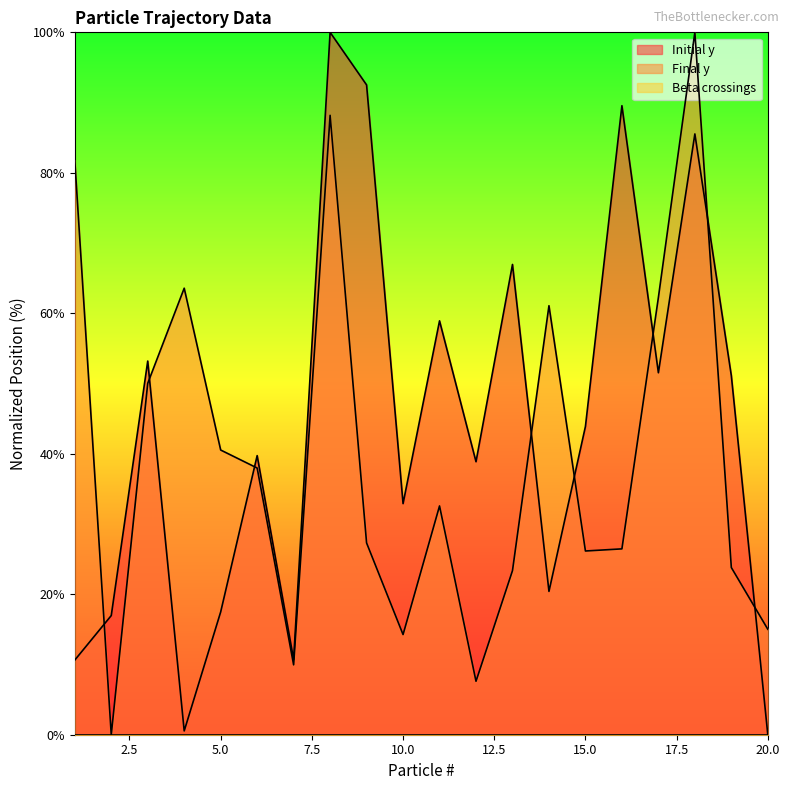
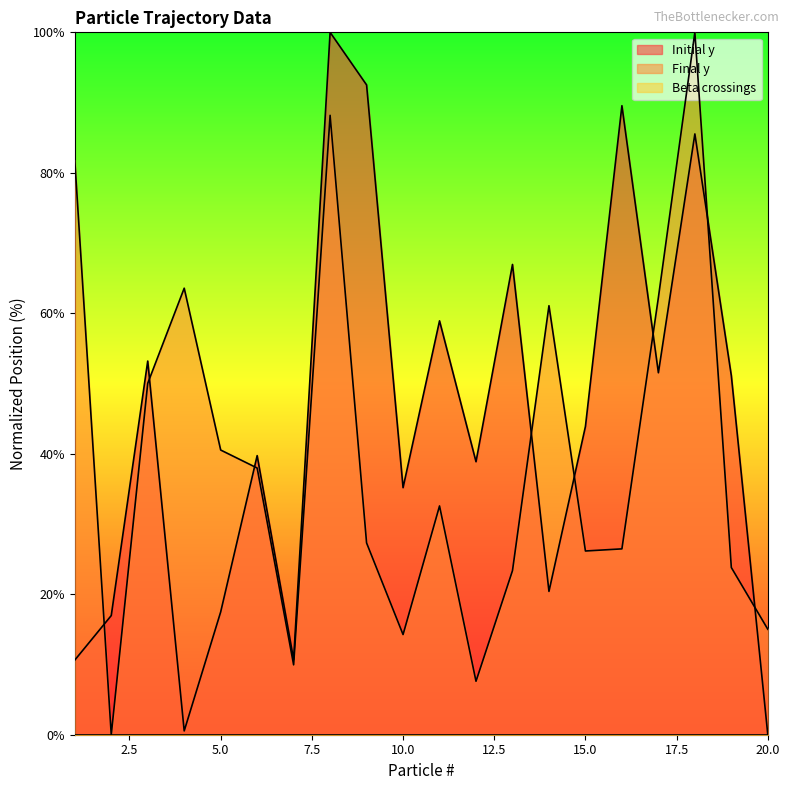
  {
    "Initial y": {
      "5.0": "17%",
-     "10.0": "33%",
+     "10.0": "35%",
      "15.0": "44%"
    }
  }
